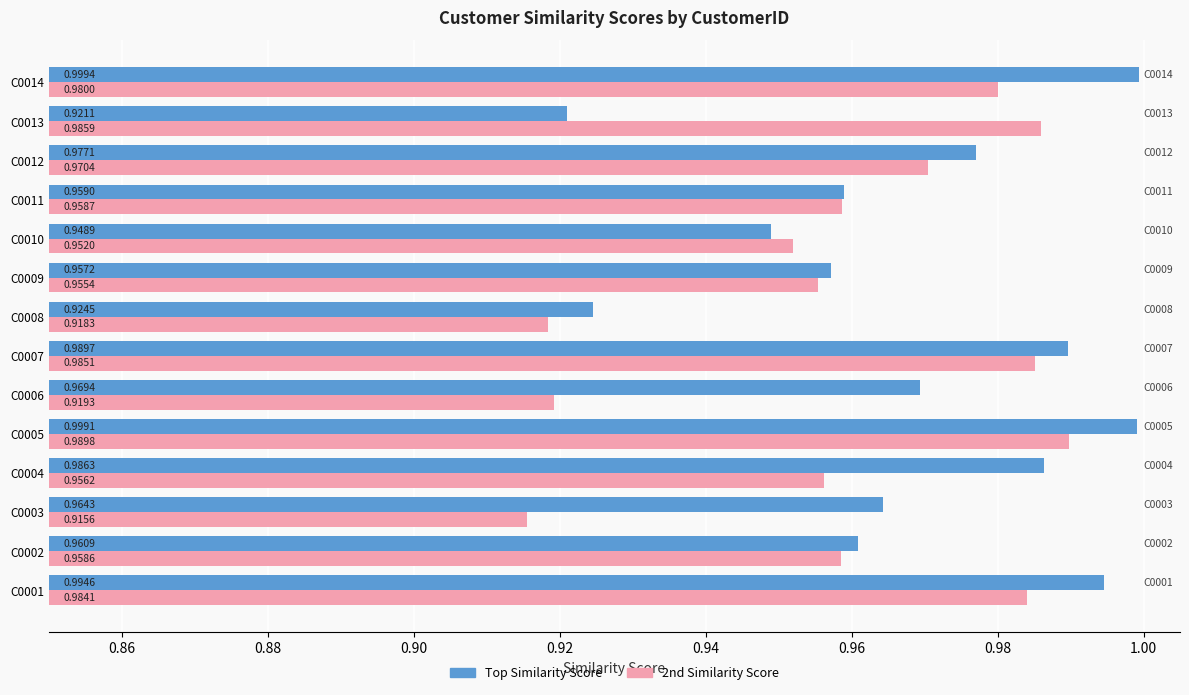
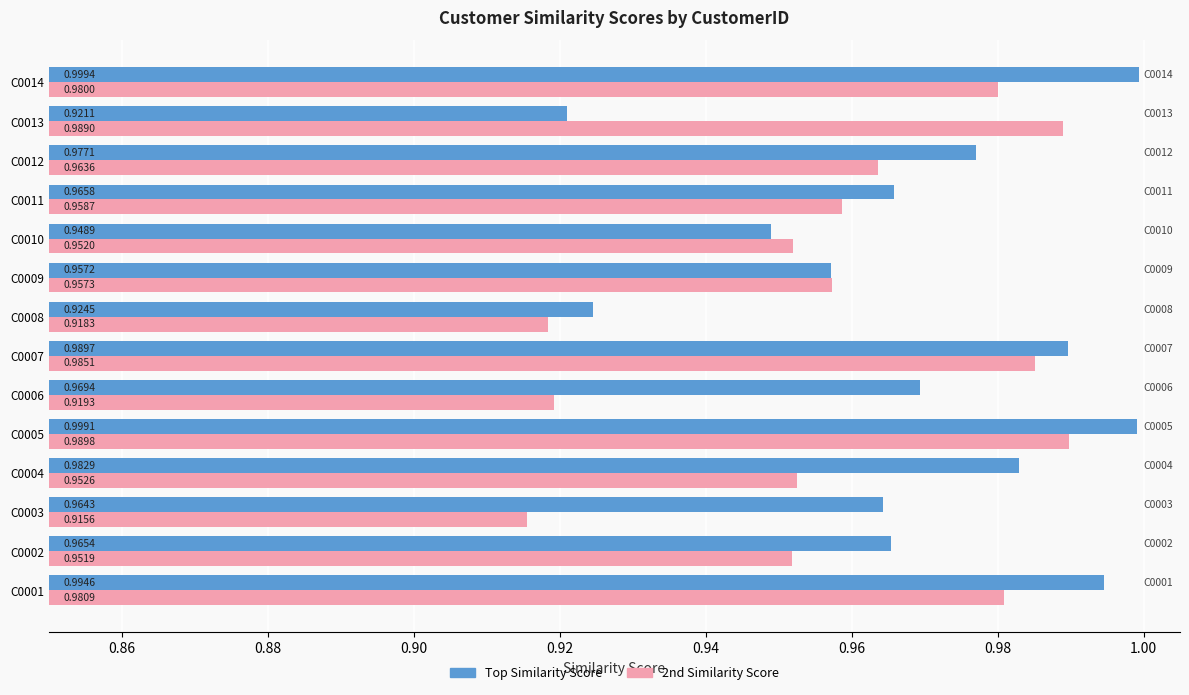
  {
    "Top Similarity Score": {
      "C0014": 0.9994,
      "C0013": 0.9211,
      "C0012": 0.9771,
-     "C0011": 0.9590,
+     "C0011": 0.9658,
      "C0010": 0.9489,
      "C0009": 0.9572,
      "C0008": 0.9245,
      "C0007": 0.9897,
      "C0006": 0.9694,
      "C0005": 0.9991,
-     "C0004": 0.9863,
+     "C0004": 0.9829,
      "C0003": 0.9643,
-     "C0002": 0.9609,
+     "C0002": 0.9654,
      "C0001": 0.9946
    },
    "2nd Similarity Score": {
      "C0014": 0.9800,
-     "C0013": 0.9859,
-     "C0012": 0.9704,
+     "C0013": 0.9890,
+     "C0012": 0.9636,
      "C0011": 0.9587,
      "C0010": 0.9520,
-     "C0009": 0.9554,
+     "C0009": 0.9573,
      "C0008": 0.9183,
      "C0007": 0.9851,
      "C0006": 0.9193,
      "C0005": 0.9898,
-     "C0004": 0.9562,
+     "C0004": 0.9526,
      "C0003": 0.9156,
-     "C0002": 0.9586,
-     "C0001": 0.9841
+     "C0002": 0.9519,
+     "C0001": 0.9809
    }
  }
